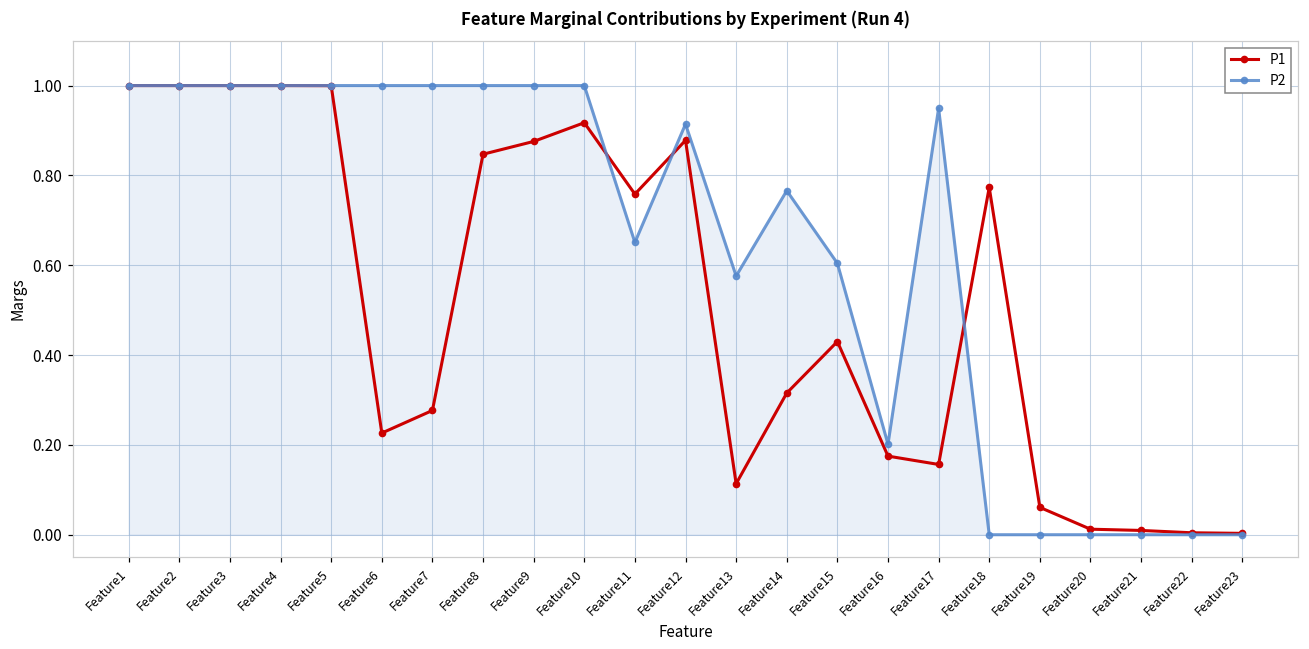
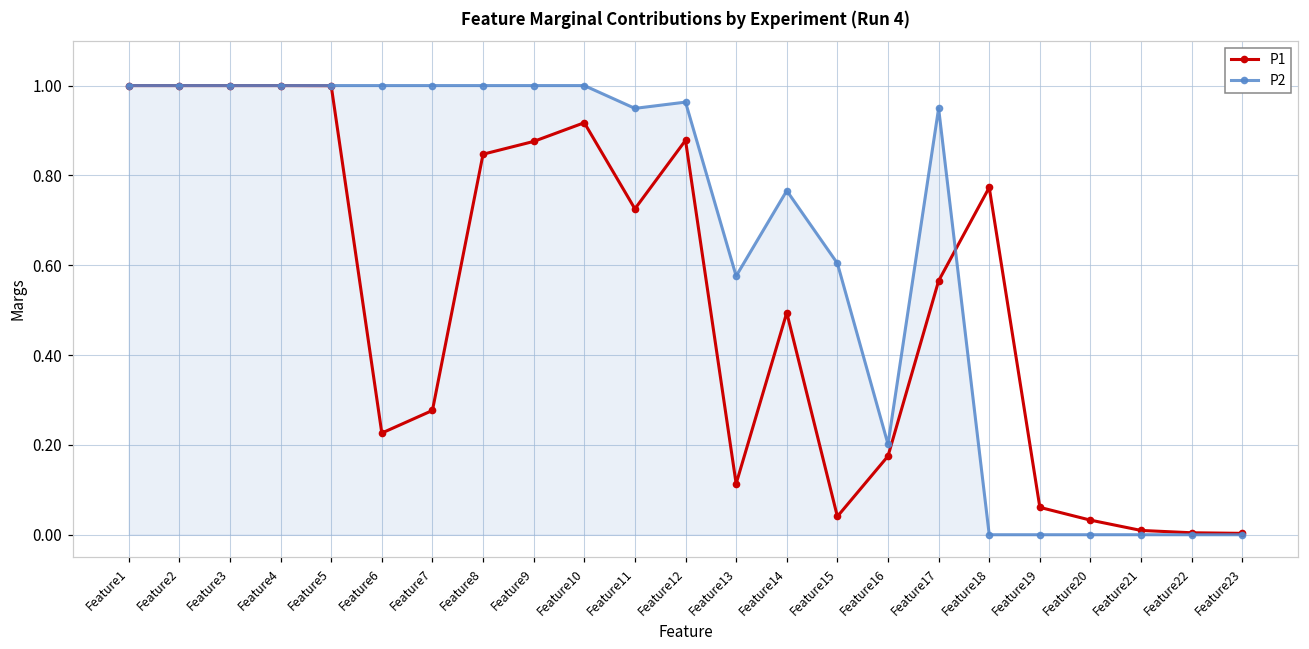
  {
    "P1": {
      "Feature6": 0.23,
      "Feature7": 0.28,
      "Feature8": 0.85,
      "Feature9": 0.88,
      "Feature10": 0.92,
-     "Feature11": 0.76,
+     "Feature11": 0.73,
      "Feature12": 0.88,
      "Feature13": 0.11,
-     "Feature14": 0.32,
-     "Feature15": 0.43,
+     "Feature14": 0.49,
+     "Feature15": 0.04,
      "Feature16": 0.17,
-     "Feature17": 0.16,
+     "Feature17": 0.57,
      "Feature18": 0.77,
      "Feature19": 0.06,
-     "Feature20": 0.01,
+     "Feature20": 0.03,
      "Feature21": 0.01
    },
    "P2": {
      "Feature6": 1.00,
      "Feature7": 1.00,
      "Feature8": 1.00,
      "Feature9": 1.00,
      "Feature10": 1.00,
-     "Feature11": 0.65,
-     "Feature12": 0.91,
+     "Feature11": 0.95,
+     "Feature12": 0.96,
      "Feature13": 0.58,
      "Feature14": 0.77,
      "Feature15": 0.60,
      "Feature16": 0.20,
      "Feature17": 0.95,
      "Feature18": 0.00,
      "Feature19": 0.00,
      "Feature20": 0.00,
      "Feature21": 0.00
    }
  }
